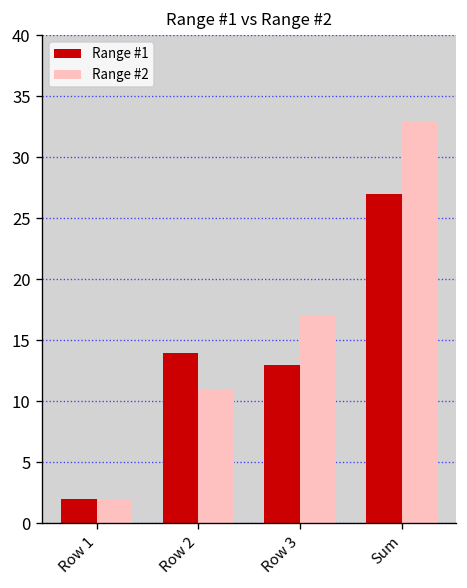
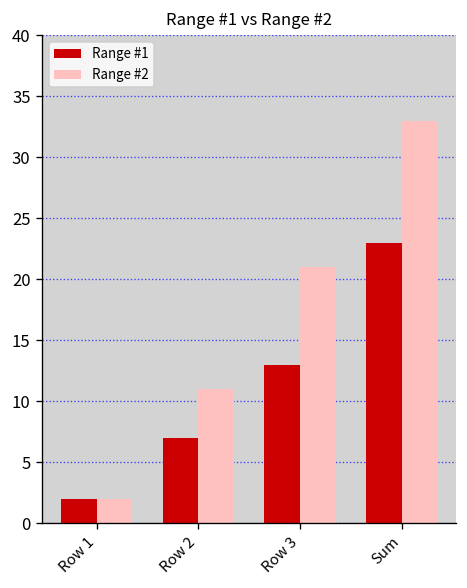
  {
    "Range #1": {
      "Row 1": 2,
-     "Row 2": 14,
+     "Row 2": 7,
      "Row 3": 13,
-     "Sum": 27
+     "Sum": 23
    },
    "Range #2": {
      "Row 1": 2,
      "Row 2": 11,
-     "Row 3": 17,
+     "Row 3": 21,
      "Sum": 33
    }
  }
